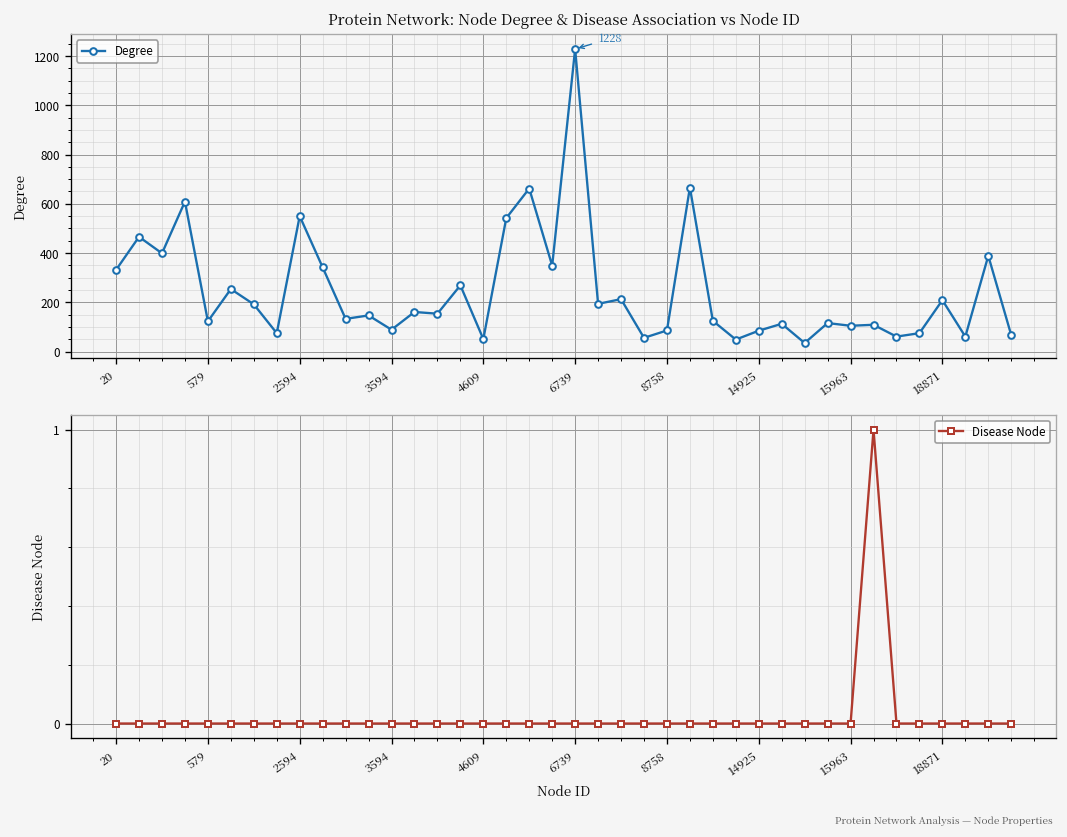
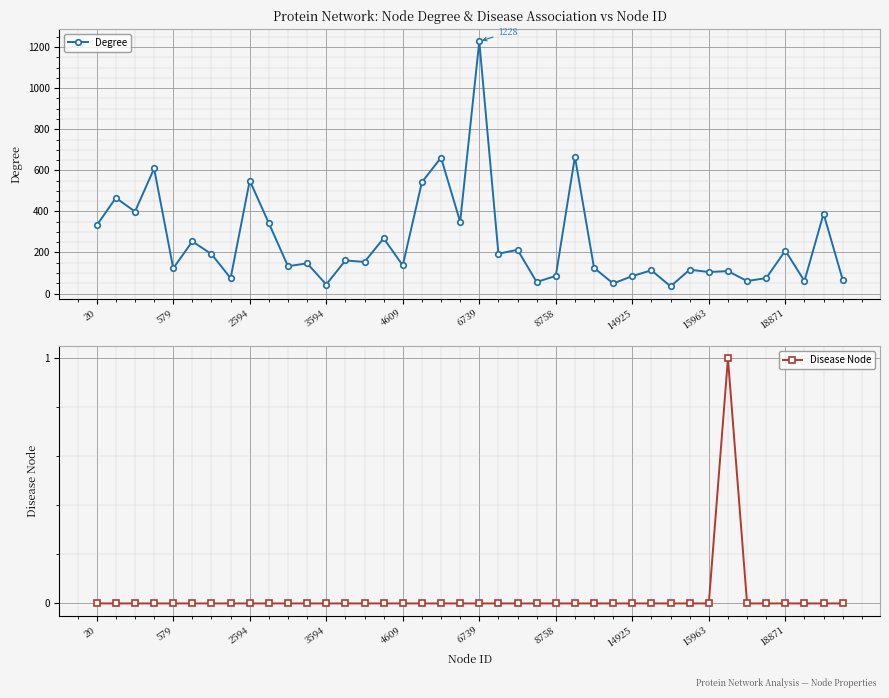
  {
    "Protein Network: Node Degree & Disease Association vs Node ID": {
      "20": 330,
      "579": 120,
      "2594": 550,
-     "3594": 90,
-     "4609": 50,
+     "3594": 40,
+     "4609": 140,
      "8758": 90,
      "14925": 90,
      "15963": 110,
      "18871": 210
    }
  }
